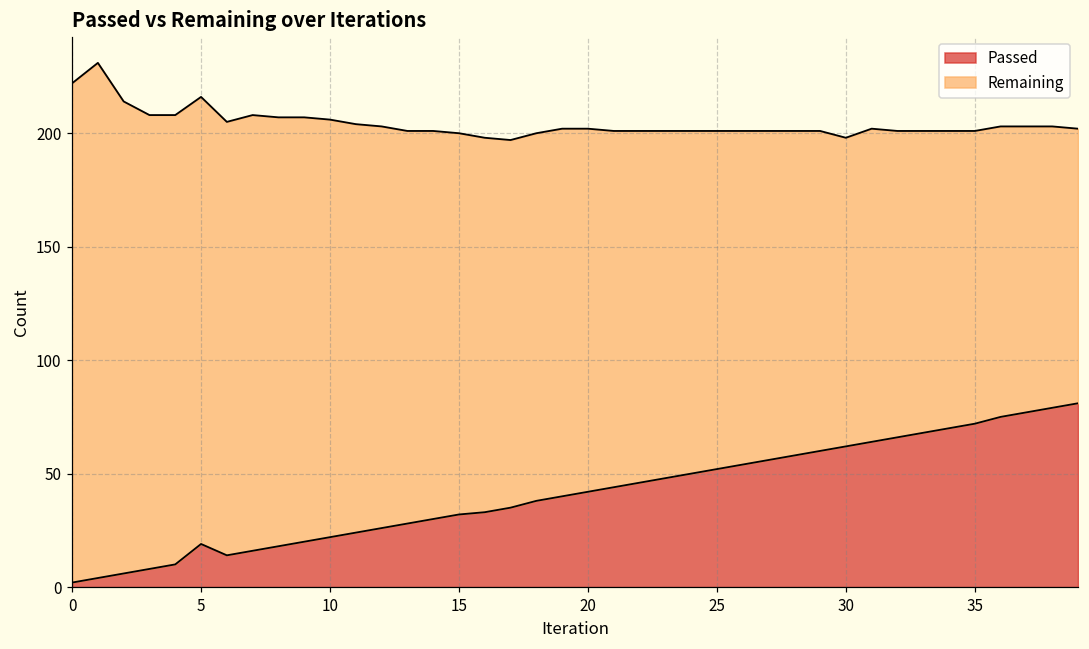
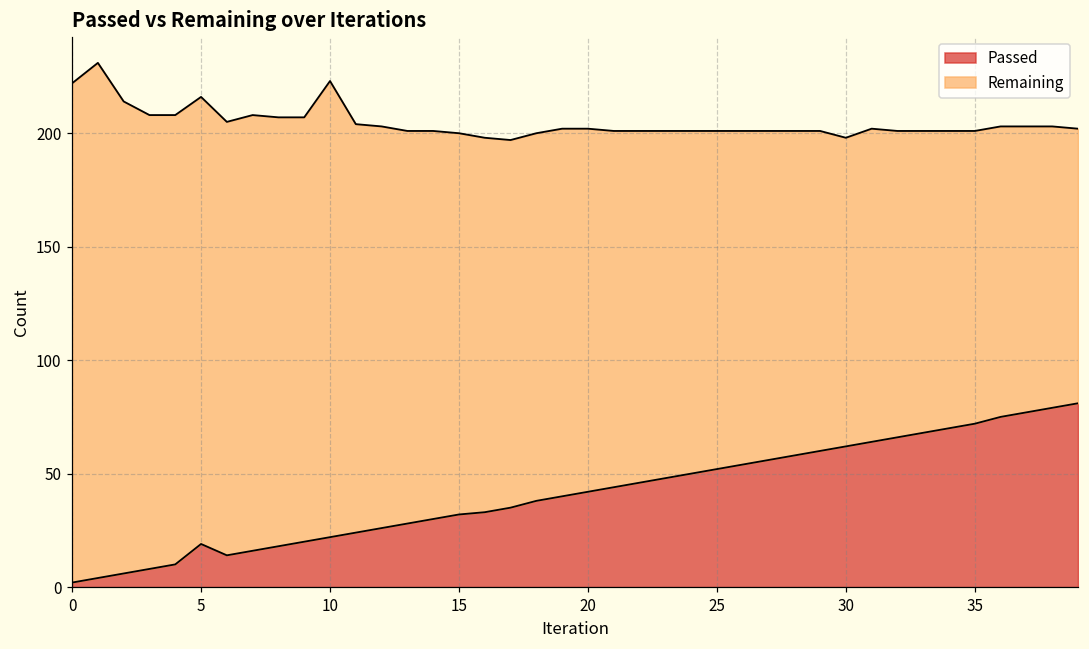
  {
    "Passed": {
      "0": 2,
      "5": 19,
      "10": 22,
      "15": 32,
      "20": 42,
      "25": 52,
      "30": 62,
      "35": 72
    },
    "Remaining": {
      "0": 220,
      "5": 197,
-     "10": 184,
+     "10": 201,
      "15": 168,
      "20": 160,
      "25": 149,
      "30": 136,
      "35": 129
    }
  }
